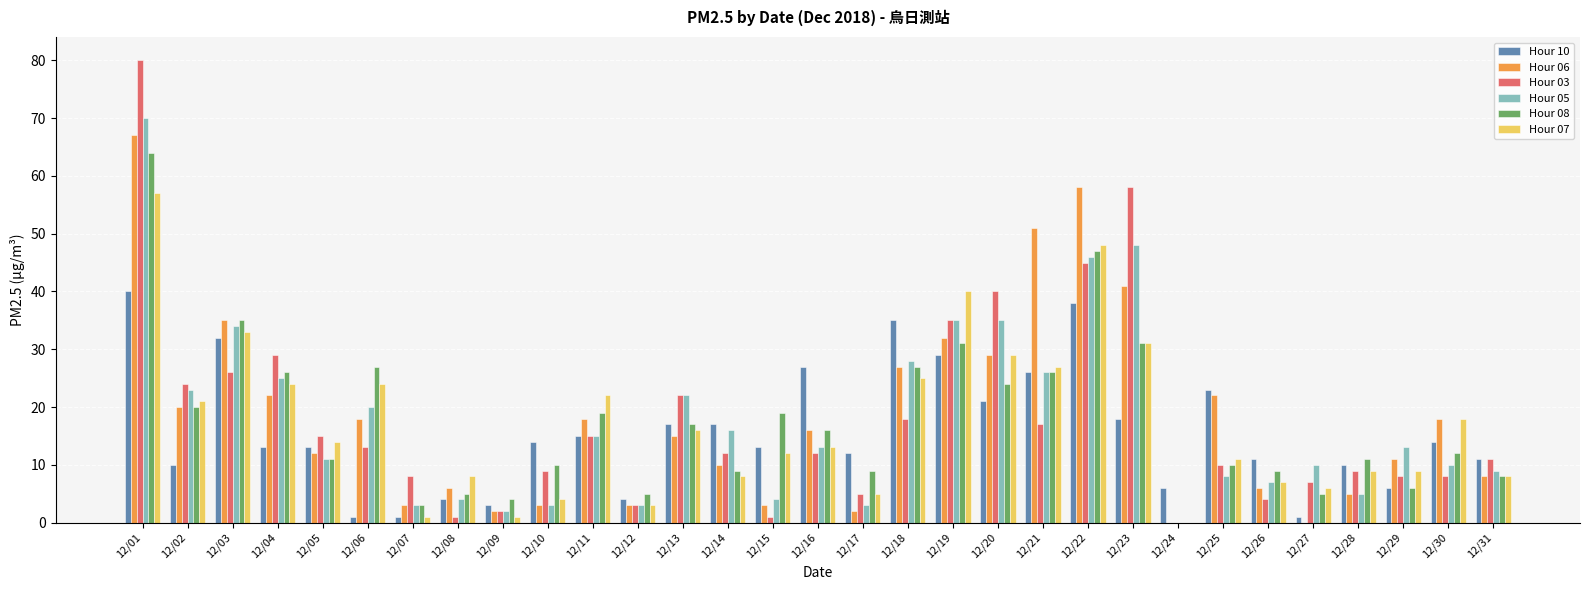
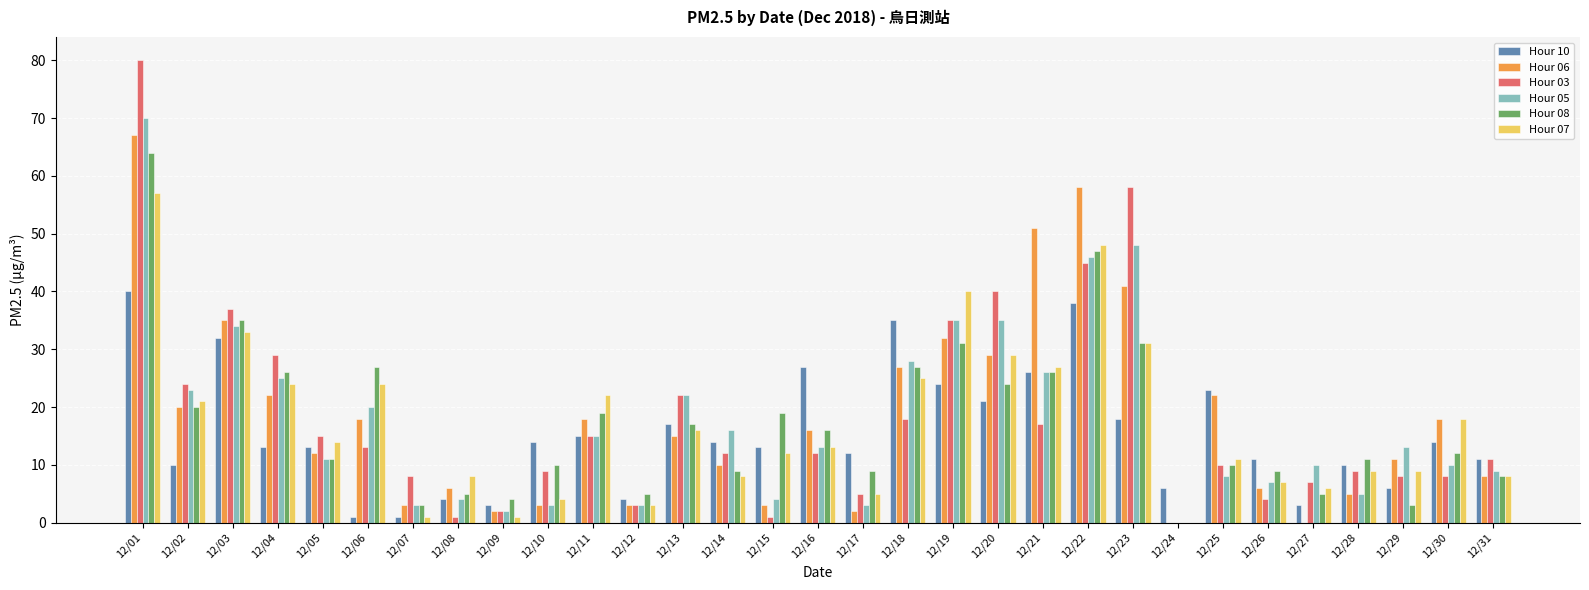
  {
    "Hour 10": {
      "12/01": 40,
      "12/02": 10,
      "12/03": 32,
      "12/04": 13,
      "12/05": 13,
      "12/06": 1,
      "12/07": 1,
      "12/08": 4,
      "12/09": 3,
      "12/10": 14,
      "12/11": 15,
      "12/12": 4,
      "12/13": 17,
-     "12/14": 17,
+     "12/14": 14,
      "12/15": 13,
      "12/16": 27,
      "12/17": 12,
      "12/18": 35,
-     "12/19": 29,
+     "12/19": 24,
      "12/20": 21,
      "12/21": 26,
      "12/22": 38,
      "12/23": 18,
      "12/24": 6,
      "12/25": 23,
      "12/26": 11,
-     "12/27": 1,
+     "12/27": 3,
      "12/28": 10,
      "12/29": 6,
      "12/30": 14,
      "12/31": 11
    },
    "Hour 06": {
      "12/01": 67,
      "12/02": 20,
      "12/03": 35,
      "12/04": 22,
      "12/05": 12,
      "12/06": 18,
      "12/07": 3,
      "12/08": 6,
      "12/09": 2,
      "12/10": 3,
      "12/11": 18,
      "12/12": 3,
      "12/13": 15,
      "12/14": 10,
      "12/15": 3,
      "12/16": 16,
      "12/17": 2,
      "12/18": 27,
      "12/19": 32,
      "12/20": 29,
      "12/21": 51,
      "12/22": 58,
      "12/23": 41,
      "12/24": 0,
      "12/25": 22,
      "12/26": 6,
      "12/27": 0,
      "12/28": 5,
      "12/29": 11,
      "12/30": 18,
      "12/31": 8
    },
    "Hour 03": {
      "12/01": 80,
      "12/02": 24,
-     "12/03": 26,
+     "12/03": 37,
      "12/04": 29,
      "12/05": 15,
      "12/06": 13,
      "12/07": 8,
      "12/08": 1,
      "12/09": 2,
      "12/10": 9,
      "12/11": 15,
      "12/12": 3,
      "12/13": 22,
      "12/14": 12,
      "12/15": 1,
      "12/16": 12,
      "12/17": 5,
      "12/18": 18,
      "12/19": 35,
      "12/20": 40,
      "12/21": 17,
      "12/22": 45,
      "12/23": 58,
      "12/24": 0,
      "12/25": 10,
      "12/26": 4,
      "12/27": 7,
      "12/28": 9,
      "12/29": 8,
      "12/30": 8,
      "12/31": 11
    },
    "Hour 05": {
      "12/01": 70,
      "12/02": 23,
      "12/03": 34,
      "12/04": 25,
      "12/05": 11,
      "12/06": 20,
      "12/07": 3,
      "12/08": 4,
      "12/09": 2,
      "12/10": 3,
      "12/11": 15,
      "12/12": 3,
      "12/13": 22,
      "12/14": 16,
      "12/15": 4,
      "12/16": 13,
      "12/17": 3,
      "12/18": 28,
      "12/19": 35,
      "12/20": 35,
      "12/21": 26,
      "12/22": 46,
      "12/23": 48,
      "12/24": 0,
      "12/25": 8,
      "12/26": 7,
      "12/27": 10,
      "12/28": 5,
      "12/29": 13,
      "12/30": 10,
      "12/31": 9
    },
    "Hour 08": {
      "12/01": 64,
      "12/02": 20,
      "12/03": 35,
      "12/04": 26,
      "12/05": 11,
      "12/06": 27,
      "12/07": 3,
      "12/08": 5,
      "12/09": 4,
      "12/10": 10,
      "12/11": 19,
      "12/12": 5,
      "12/13": 17,
      "12/14": 9,
      "12/15": 19,
      "12/16": 16,
      "12/17": 9,
      "12/18": 27,
      "12/19": 31,
      "12/20": 24,
      "12/21": 26,
      "12/22": 47,
      "12/23": 31,
      "12/24": 0,
      "12/25": 10,
      "12/26": 9,
      "12/27": 5,
      "12/28": 11,
-     "12/29": 6,
+     "12/29": 3,
      "12/30": 12,
      "12/31": 8
    },
    "Hour 07": {
      "12/01": 57,
      "12/02": 21,
      "12/03": 33,
      "12/04": 24,
      "12/05": 14,
      "12/06": 24,
      "12/07": 1,
      "12/08": 8,
      "12/09": 1,
      "12/10": 4,
      "12/11": 22,
      "12/12": 3,
      "12/13": 16,
      "12/14": 8,
      "12/15": 12,
      "12/16": 13,
      "12/17": 5,
      "12/18": 25,
      "12/19": 40,
      "12/20": 29,
      "12/21": 27,
      "12/22": 48,
      "12/23": 31,
      "12/24": 0,
      "12/25": 11,
      "12/26": 7,
      "12/27": 6,
      "12/28": 9,
      "12/29": 9,
      "12/30": 18,
      "12/31": 8
    }
  }
